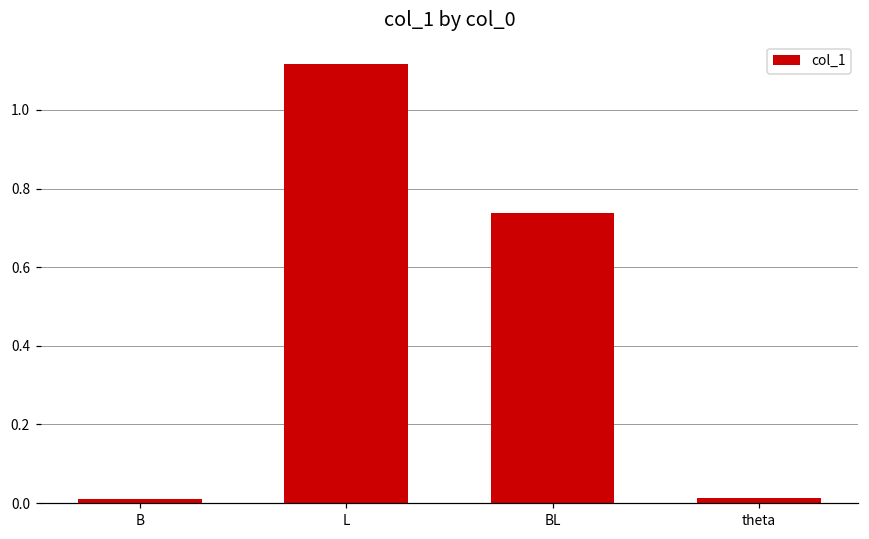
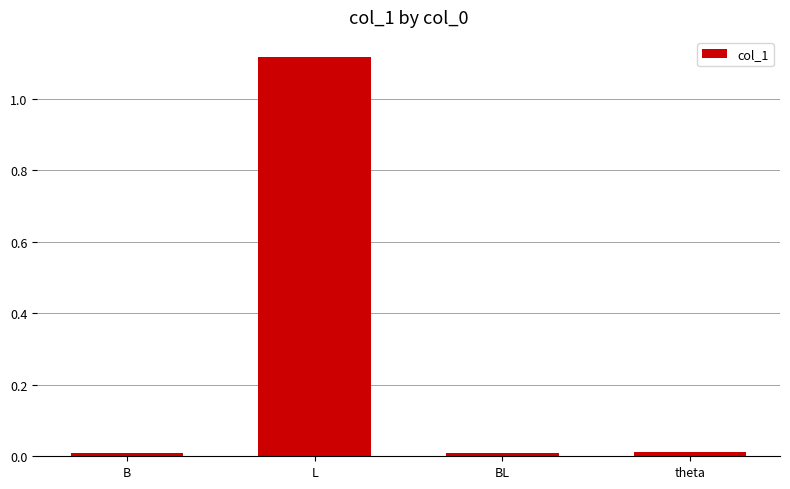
  {
    "B": 0.01,
    "L": 1.12,
-   "BL": 0.74,
+   "BL": 0.01,
    "theta": 0.01
  }
